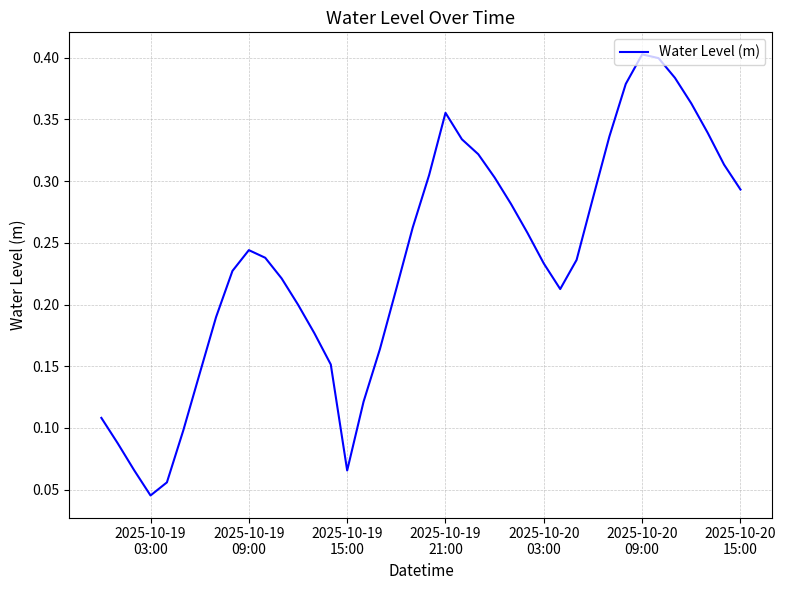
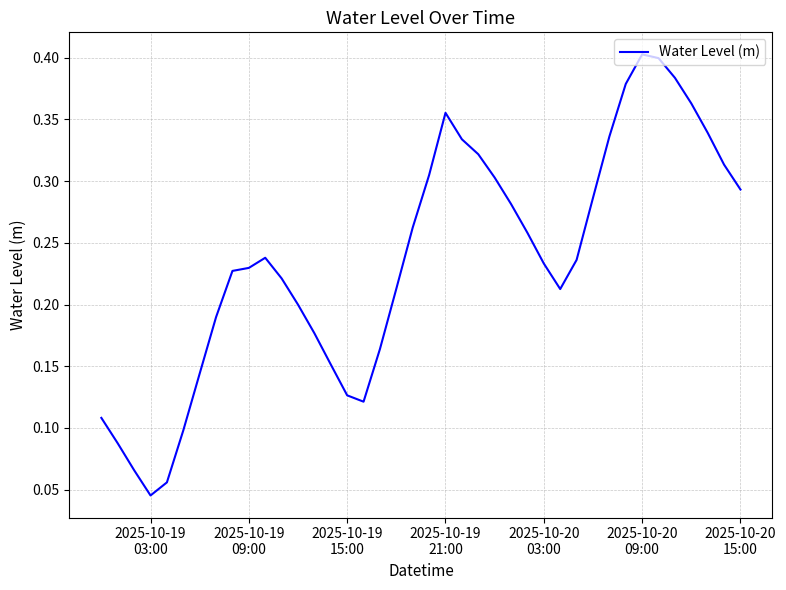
  {
    "2025-10-19 03:00": 0.045,
-   "2025-10-19 09:00": 0.244,
-   "2025-10-19 15:00": 0.066,
+   "2025-10-19 09:00": 0.230,
+   "2025-10-19 15:00": 0.126,
    "2025-10-19 21:00": 0.355,
    "2025-10-20 03:00": 0.233,
    "2025-10-20 15:00": 0.293
  }
